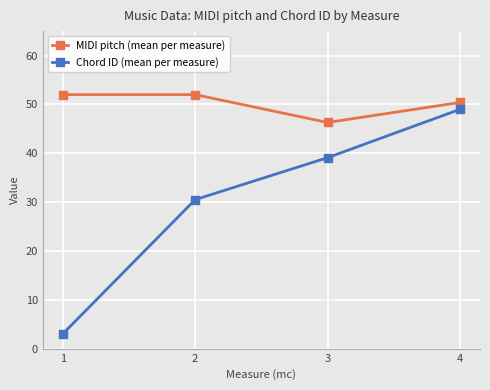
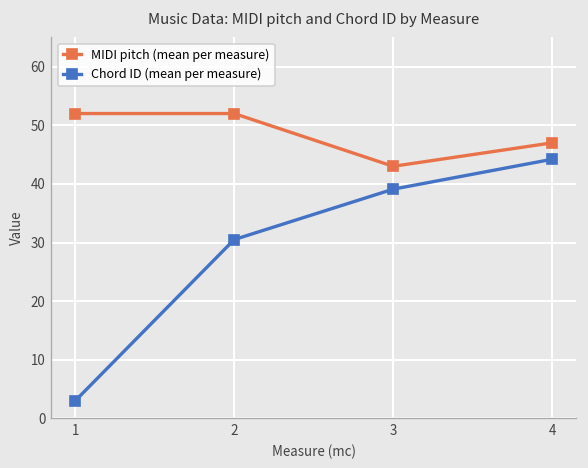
  {
    "MIDI pitch (mean per measure)": {
      "1": 52,
      "2": 52,
-     "3": 46,
-     "4": 50
+     "3": 43,
+     "4": 47
    },
    "Chord ID (mean per measure)": {
      "1": 3,
      "2": 31,
      "3": 39,
-     "4": 49
+     "4": 44
    }
  }
